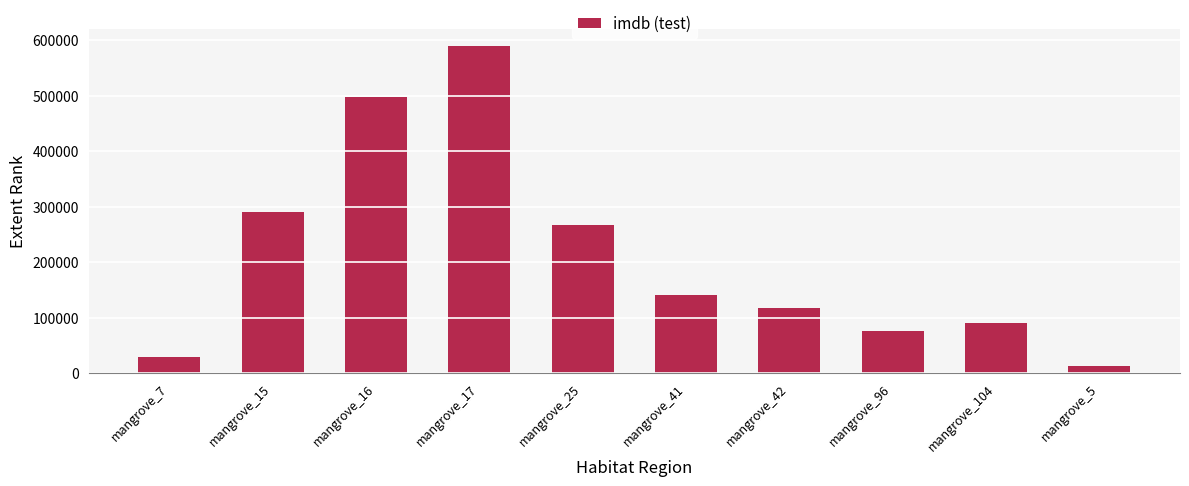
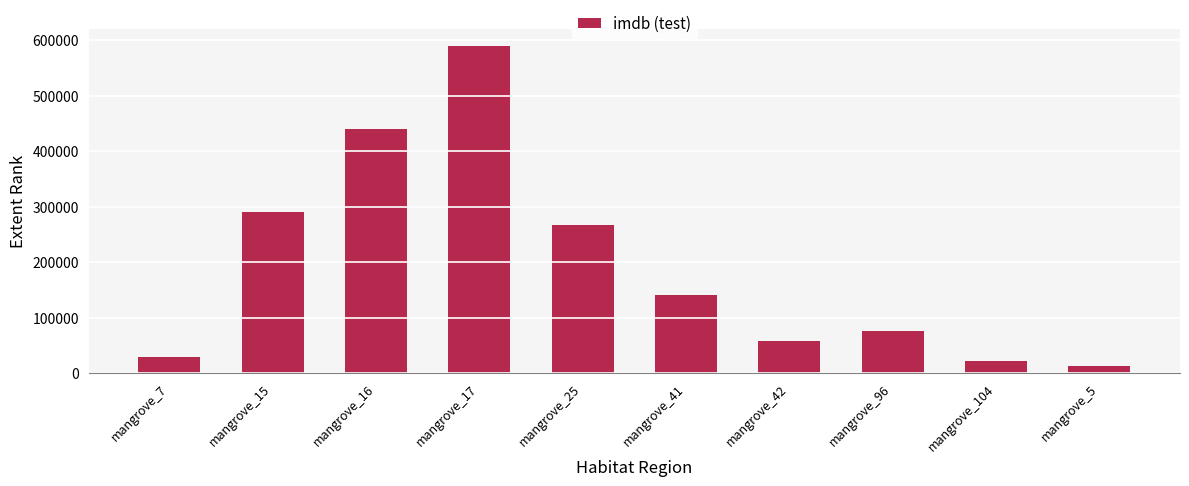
  {
    "mangrove_7": 30000,
    "mangrove_15": 290000,
-   "mangrove_16": 500000,
+   "mangrove_16": 440000,
    "mangrove_17": 590000,
    "mangrove_25": 270000,
    "mangrove_41": 140000,
-   "mangrove_42": 120000,
+   "mangrove_42": 60000,
    "mangrove_96": 80000,
-   "mangrove_104": 90000,
+   "mangrove_104": 20000,
    "mangrove_5": 10000
  }
